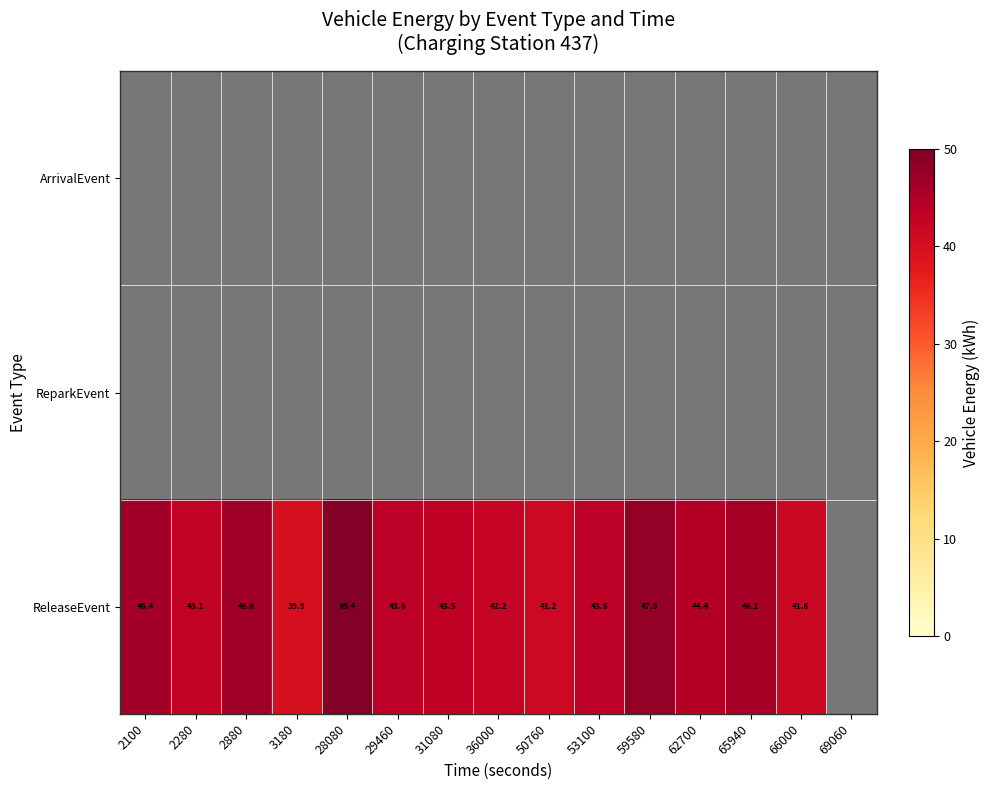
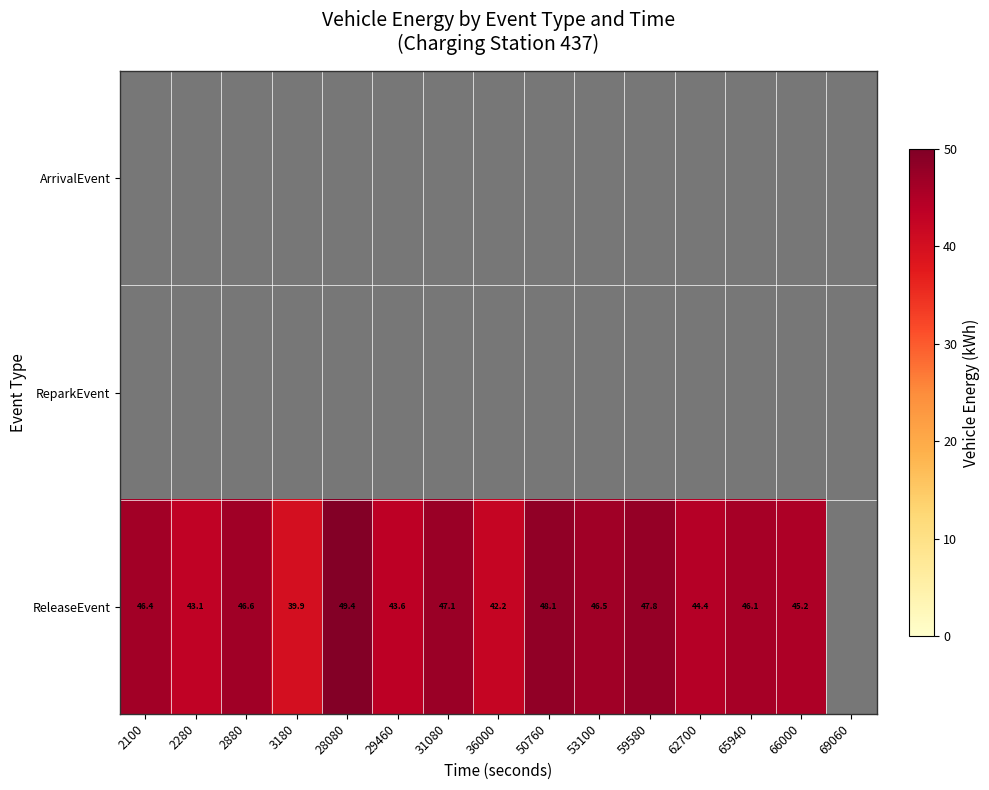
  {
    "ReleaseEvent": {
      "2100": 46.4,
      "2280": 43.1,
      "2880": 46.6,
      "3180": 39.9,
      "28080": 49.4,
      "29460": 43.6,
-     "31080": 43.5,
+     "31080": 47.1,
      "36000": 42.2,
-     "50760": 41.2,
-     "53100": 43.6,
+     "50760": 48.1,
+     "53100": 46.5,
      "59580": 47.8,
      "62700": 44.4,
      "65940": 46.1,
-     "66000": 41.6
+     "66000": 45.2
    }
  }
